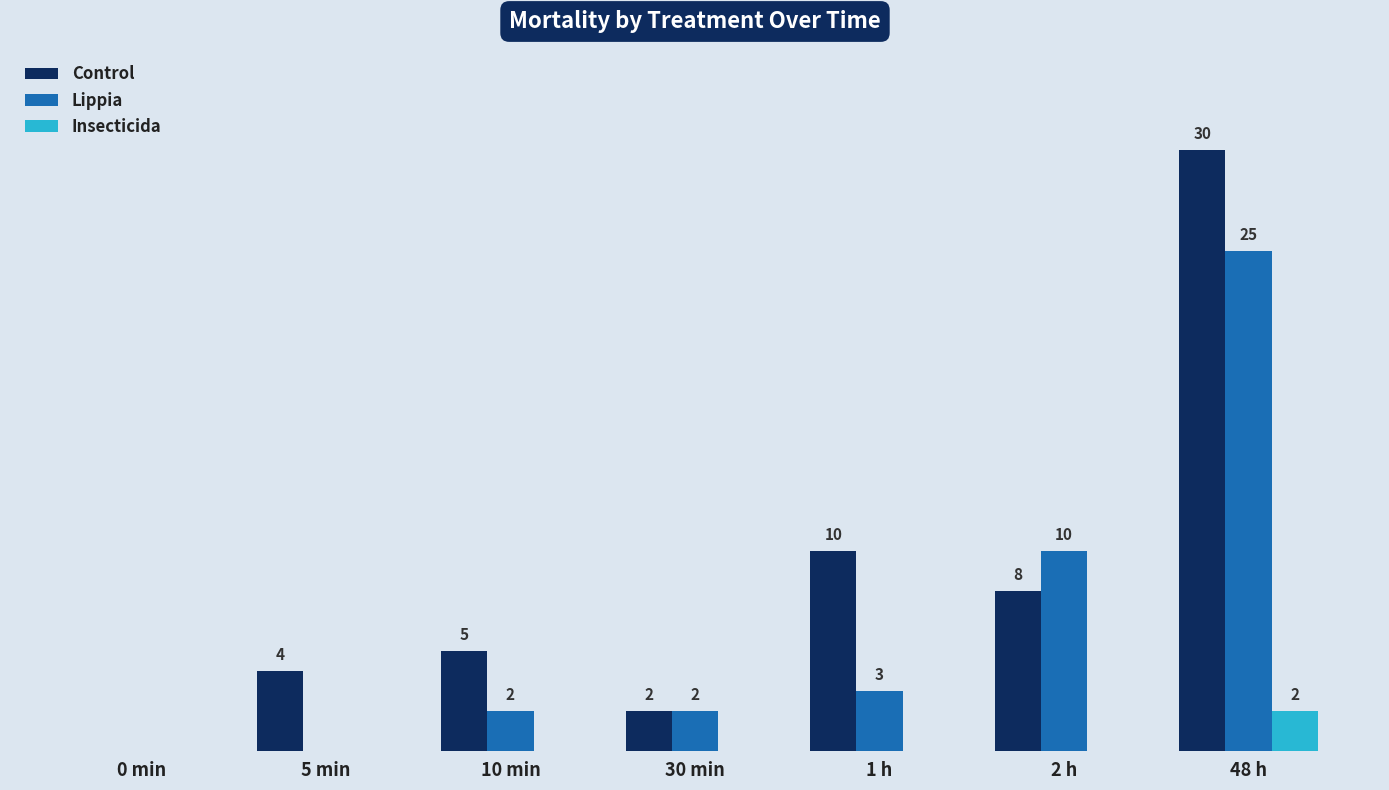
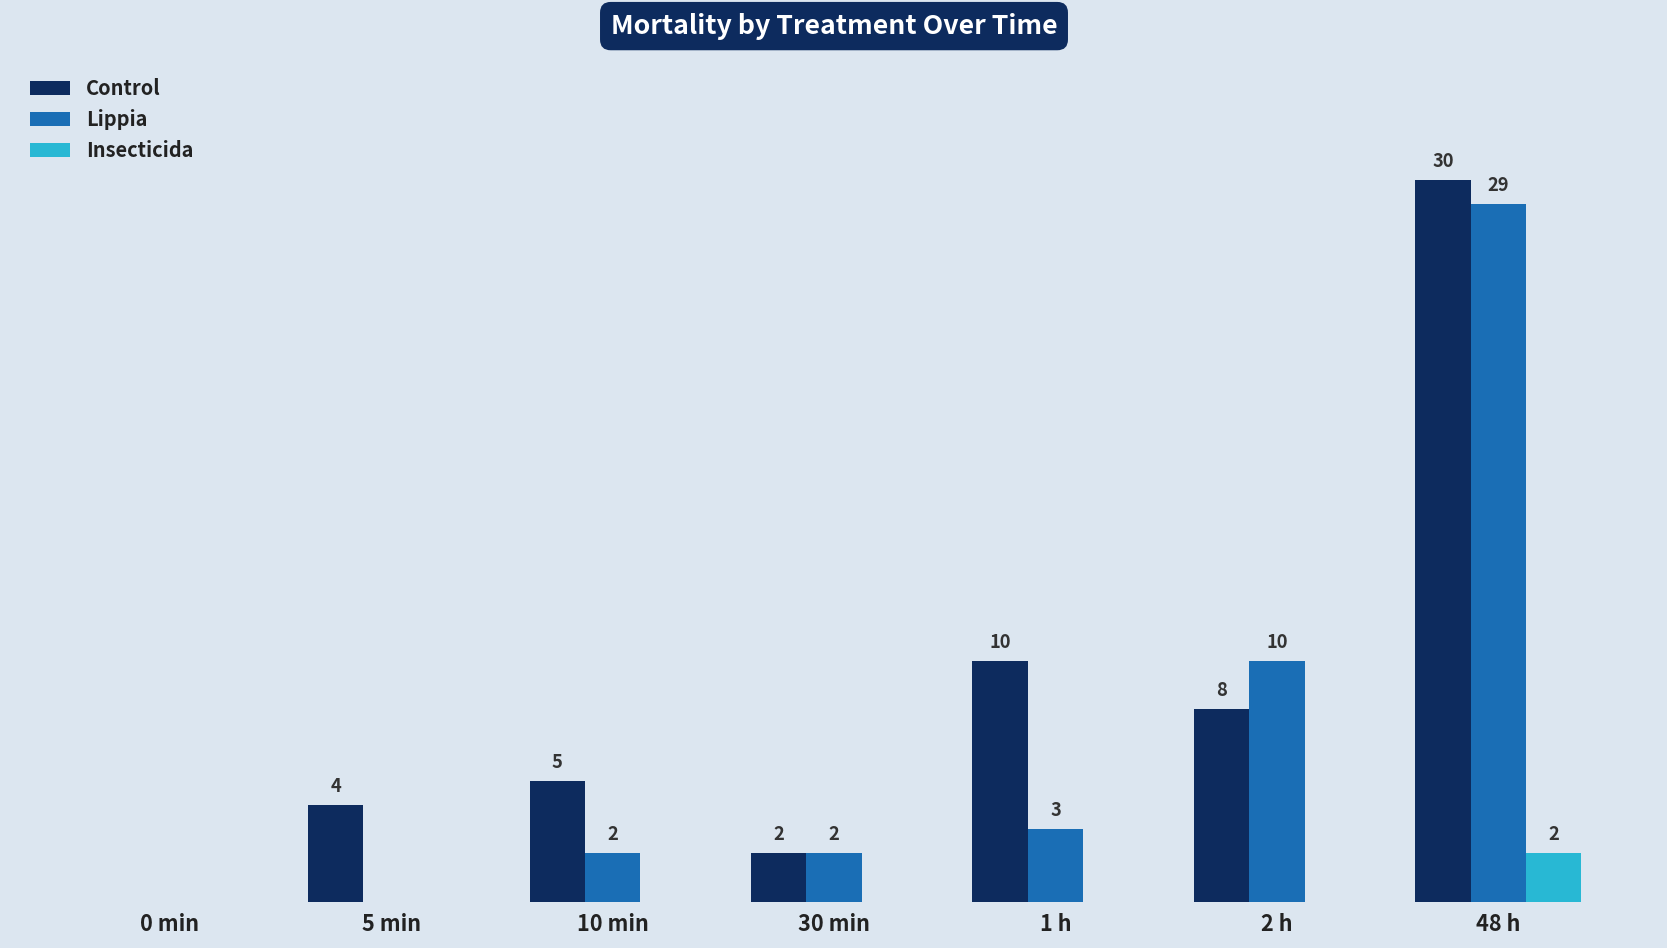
  {
    "Control": {
      "5 min": 4,
      "10 min": 5,
      "30 min": 2,
      "1 h": 10,
      "2 h": 8,
      "48 h": 30
    },
    "Lippia": {
      "10 min": 2,
      "30 min": 2,
      "1 h": 3,
      "2 h": 10,
-     "48 h": 25
+     "48 h": 29
    },
    "Insecticida": {
      "48 h": 2
    }
  }
